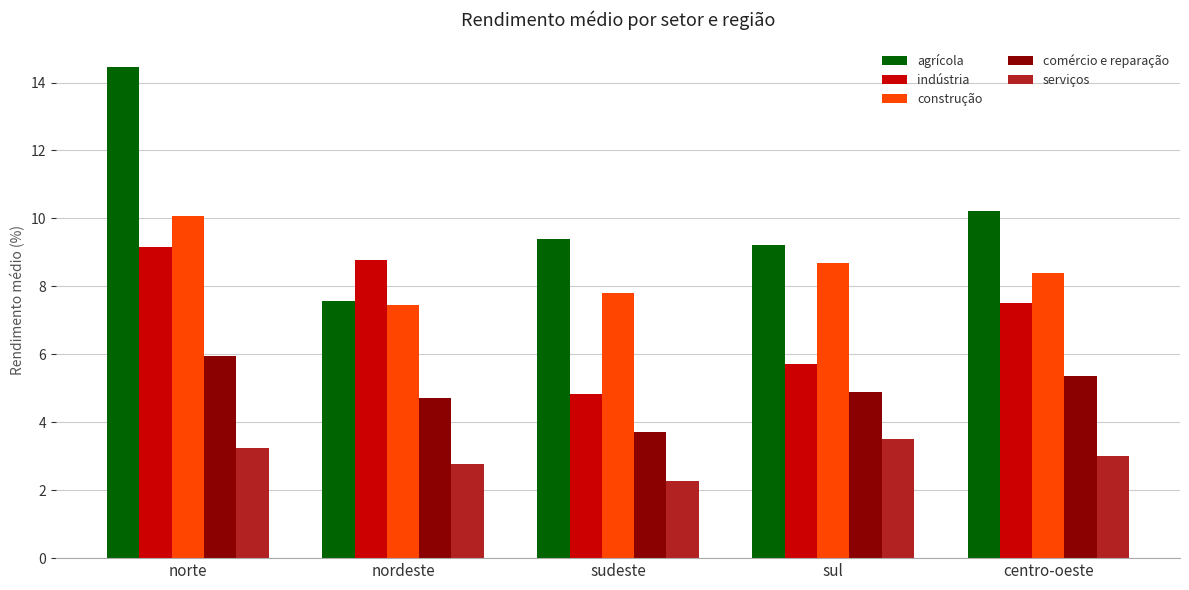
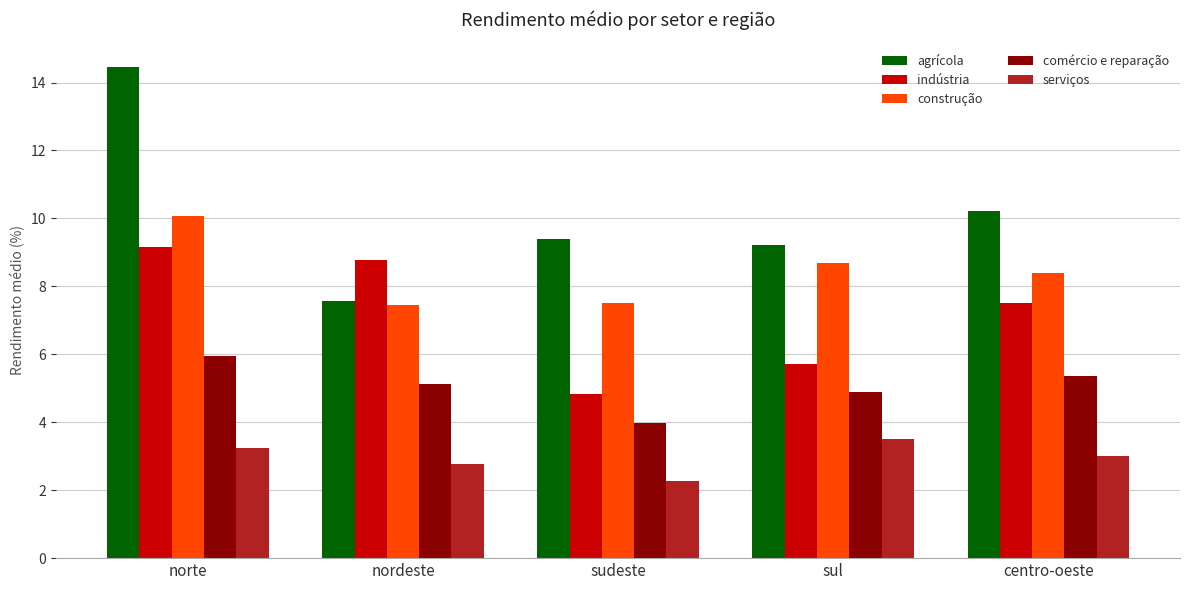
  {
    "agrícola": {
      "norte": 14.5,
      "nordeste": 7.6,
      "sudeste": 9.4,
      "sul": 9.2,
      "centro-oeste": 10.2
    },
    "construção": {
      "norte": 10.1,
      "nordeste": 7.4,
-     "sudeste": 7.8,
+     "sudeste": 7.5,
      "sul": 8.7,
      "centro-oeste": 8.4
    },
    "comércio e reparação": {
      "norte": 5.9,
-     "nordeste": 4.7,
-     "sudeste": 3.7,
+     "nordeste": 5.1,
+     "sudeste": 4.0,
      "sul": 4.9,
      "centro-oeste": 5.4
    }
  }
